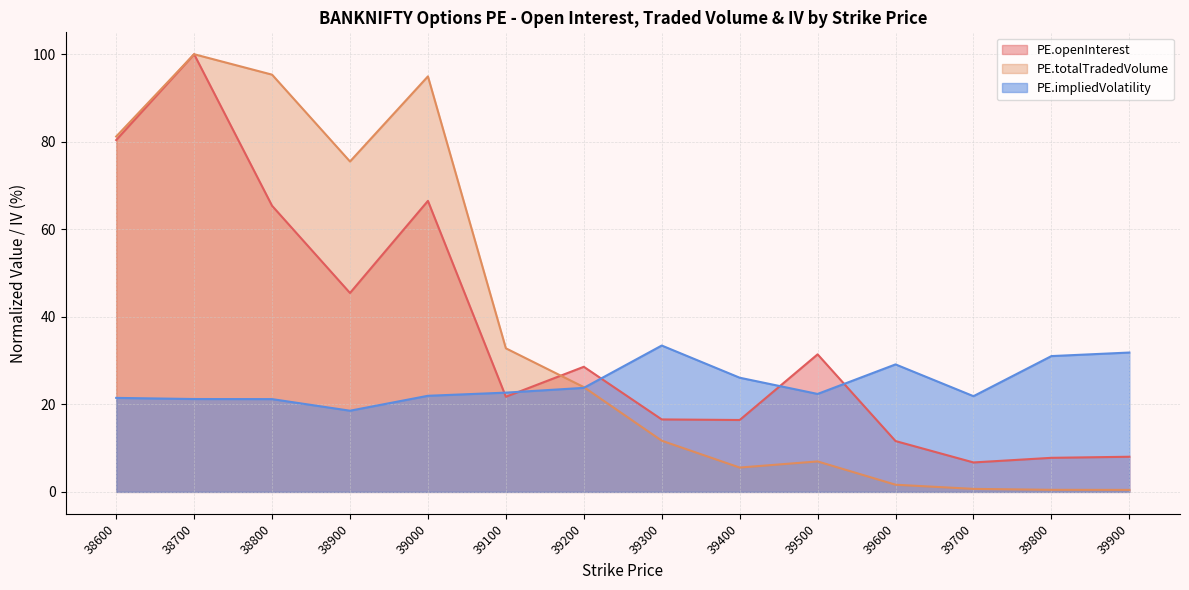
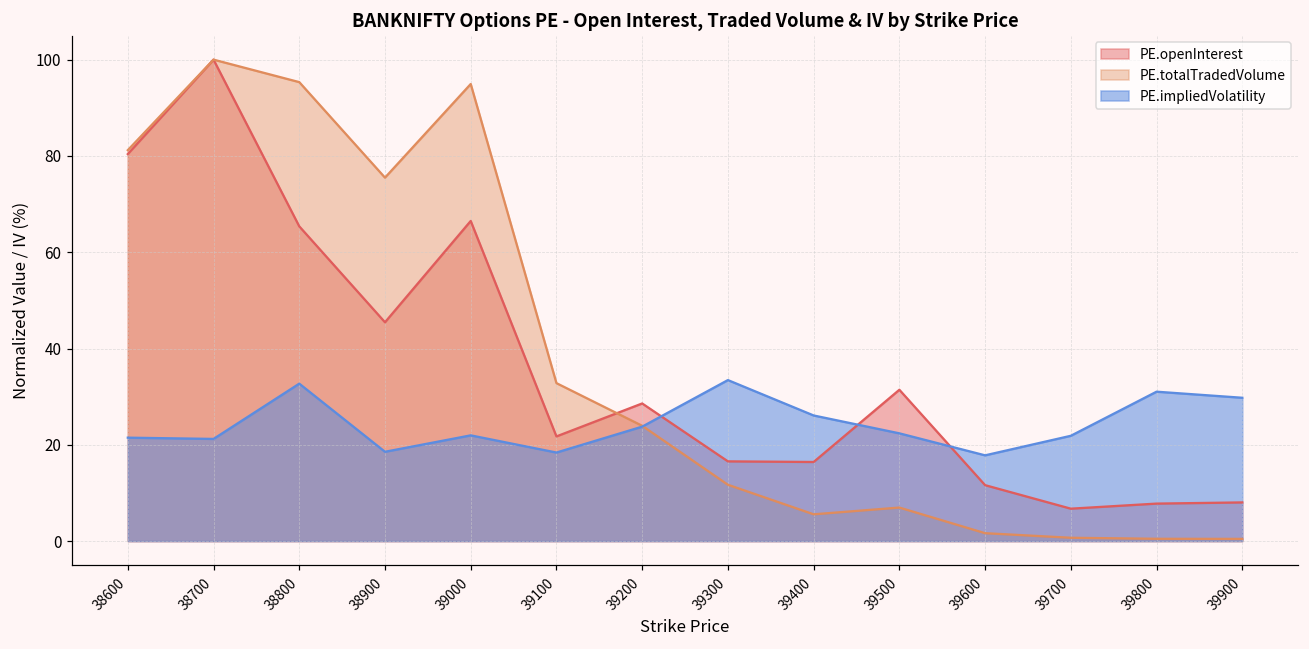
  {
    "PE.impliedVolatility": {
      "38600": 21,
      "38700": 21,
-     "38800": 21,
+     "38800": 33,
      "38900": 19,
      "39000": 22,
-     "39100": 23,
+     "39100": 18,
      "39300": 33,
      "39400": 26,
      "39500": 22,
-     "39600": 29,
+     "39600": 18,
      "39700": 22,
      "39800": 31,
-     "39900": 32
+     "39900": 30
    }
  }
